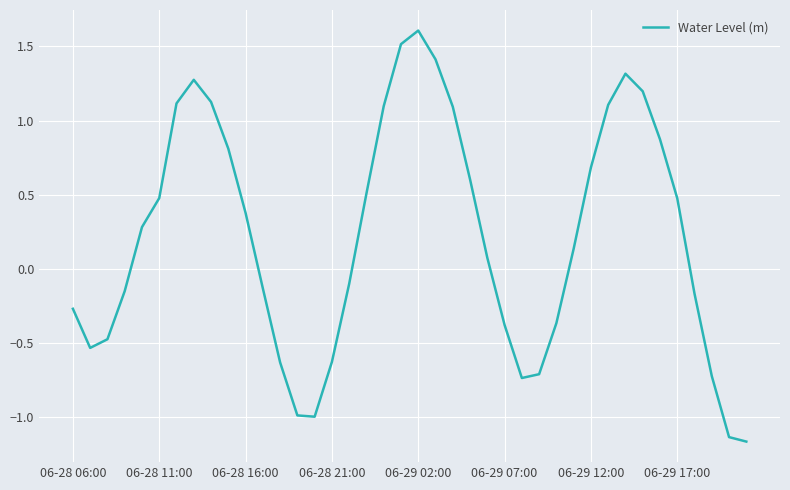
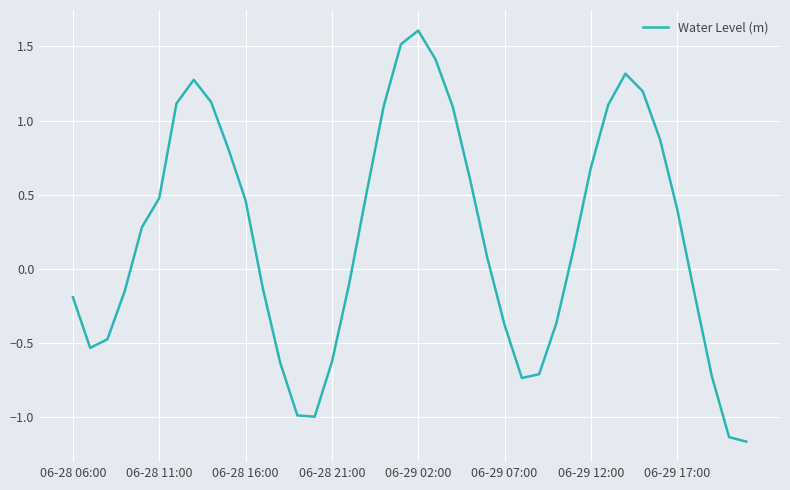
  {
-   "06-28 06:00": -0.27,
+   "06-28 06:00": -0.19,
    "06-28 11:00": 0.48,
-   "06-28 16:00": 0.38,
+   "06-28 16:00": 0.46,
    "06-28 21:00": -0.63,
    "06-29 02:00": 1.61,
    "06-29 07:00": -0.38,
    "06-29 12:00": 0.68,
-   "06-29 17:00": 0.48
+   "06-29 17:00": 0.40
  }
